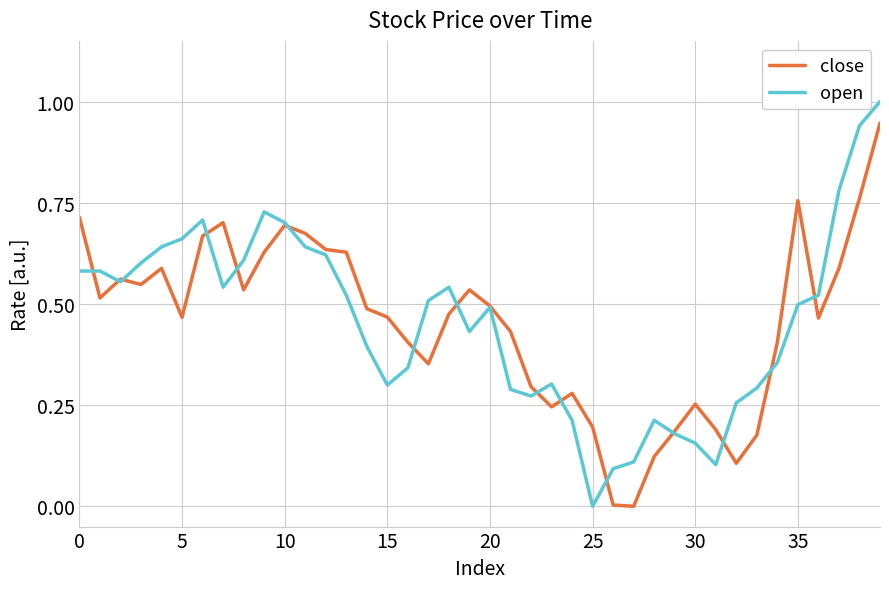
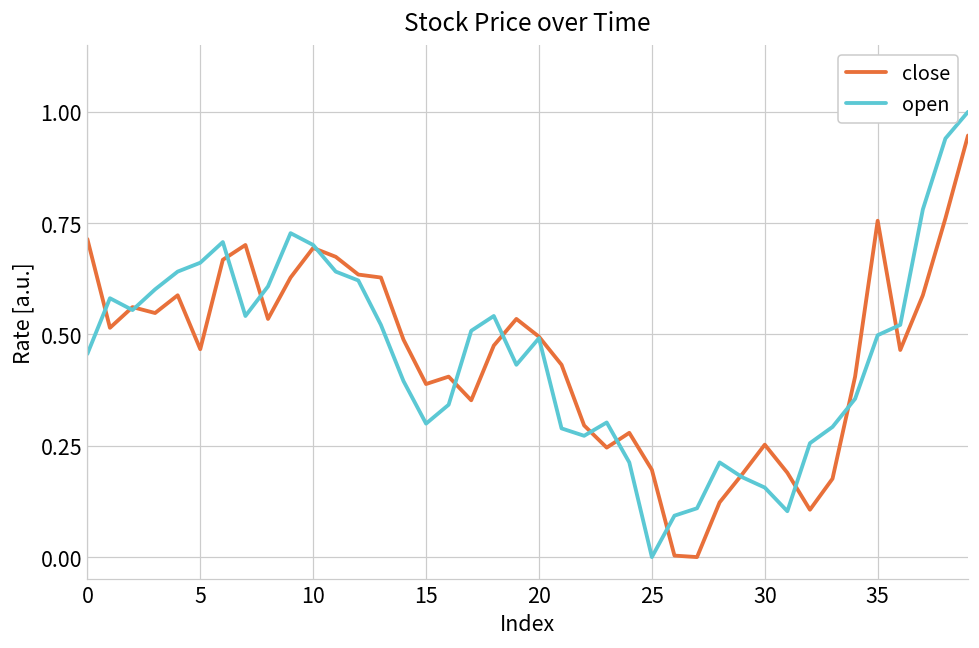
  {
    "close": {
      "0": 0.71,
      "5": 0.47,
      "10": 0.69,
-     "15": 0.47,
+     "15": 0.39,
      "25": 0.20,
      "30": 0.25,
      "35": 0.76
    },
    "open": {
-     "0": 0.58,
+     "0": 0.46,
      "5": 0.66,
      "10": 0.70,
      "15": 0.30,
      "25": 0.00,
      "30": 0.16,
      "35": 0.50
    }
  }
